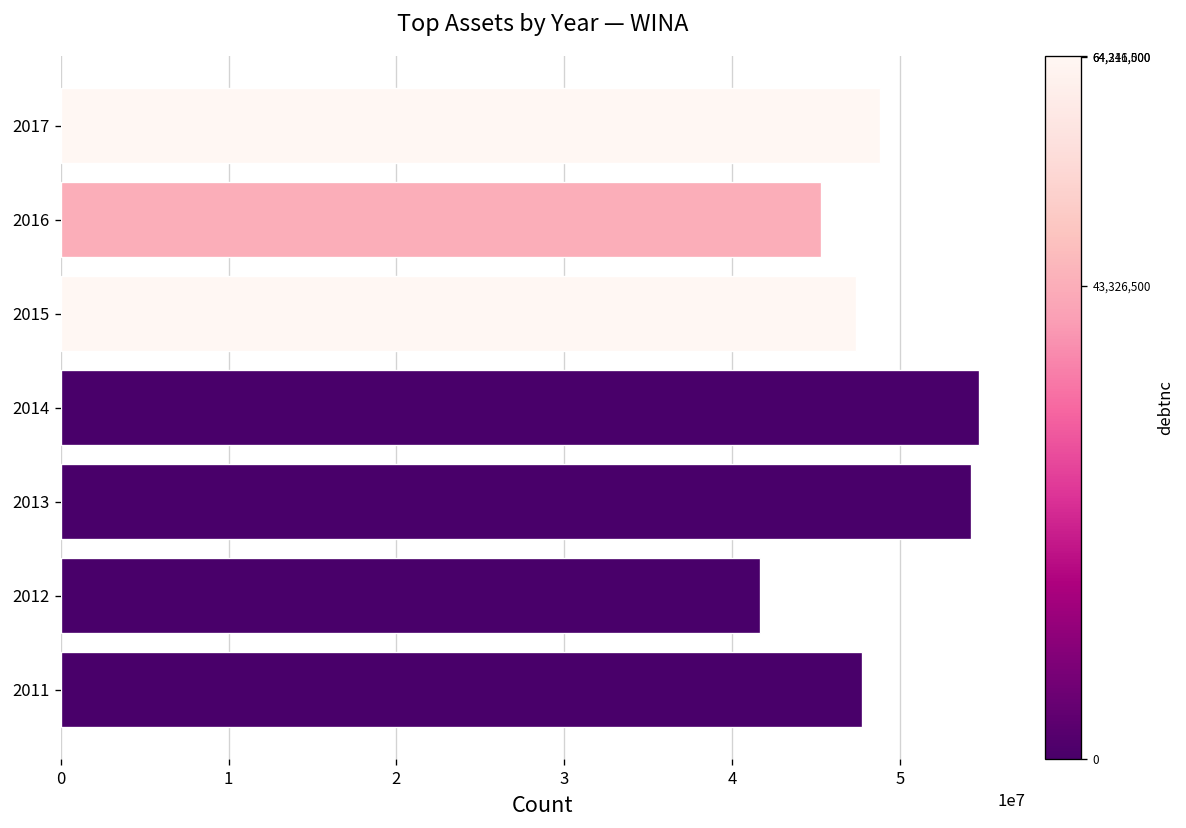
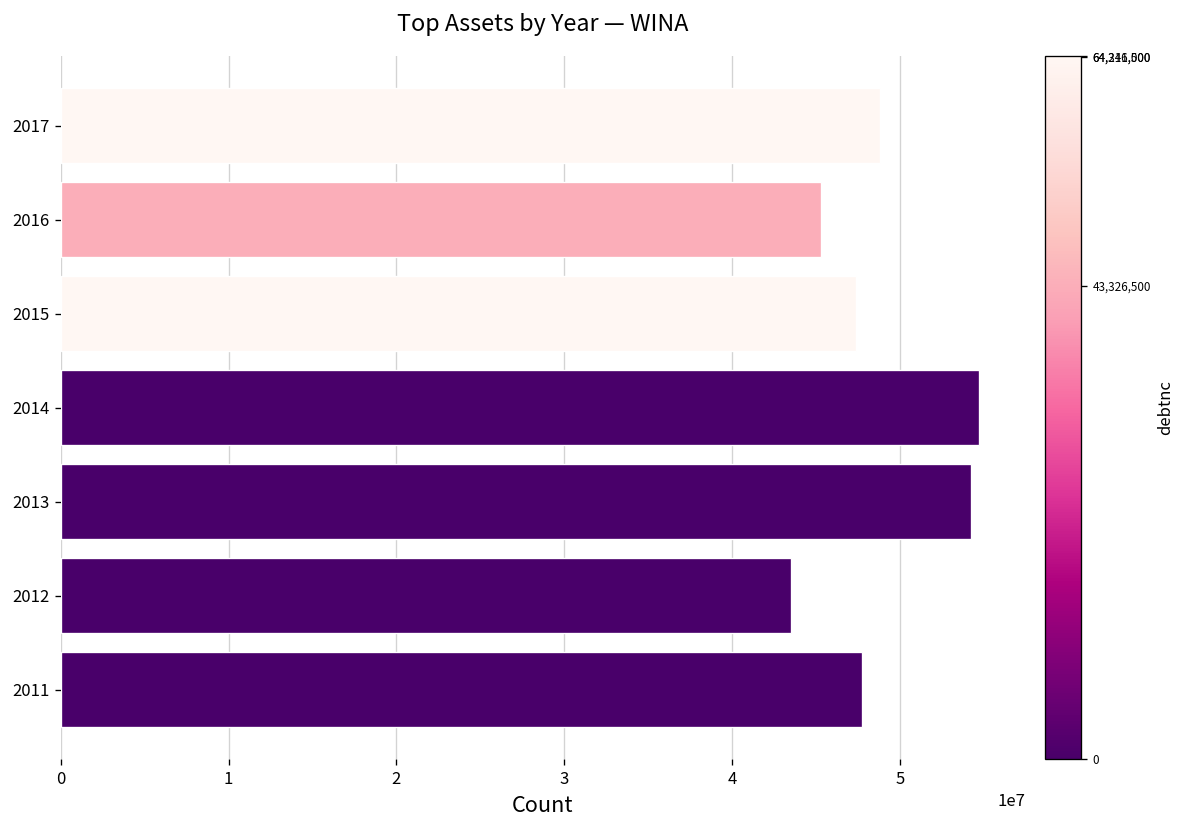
  {
    "2017": 48800000,
    "2016": 45300000,
    "2015": 47400000,
    "2014": 54700000,
    "2013": 54300000,
-   "2012": 41700000,
+   "2012": 43500000,
    "2011": 47700000
  }
